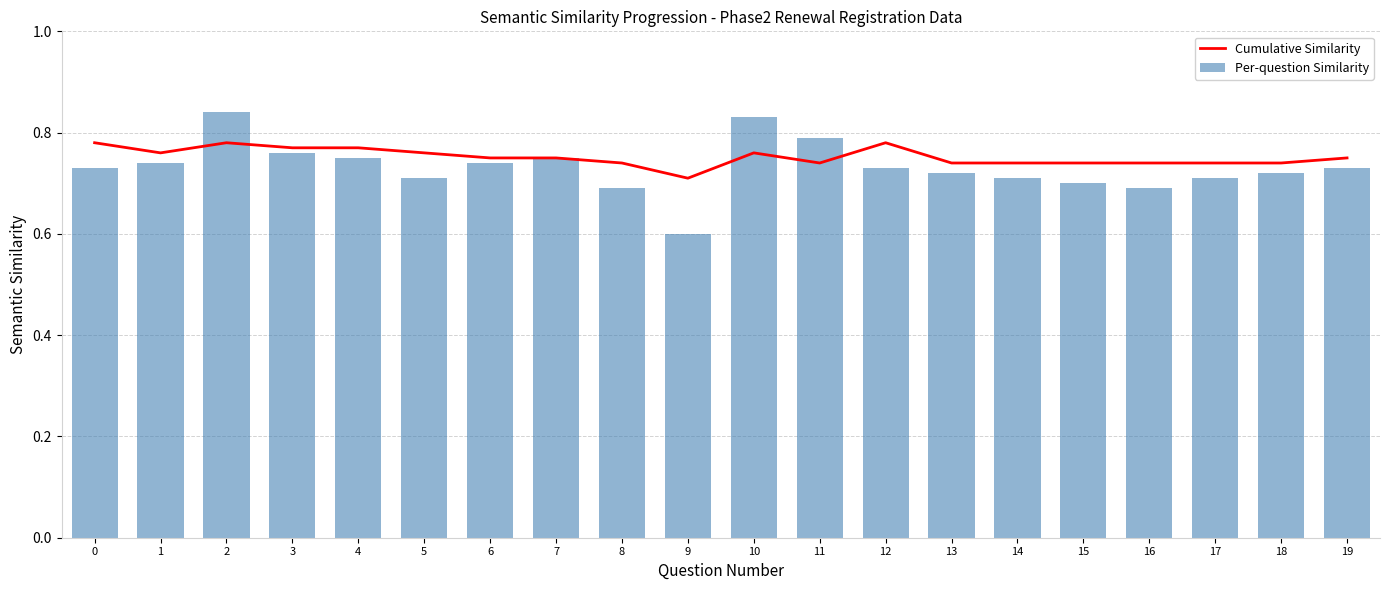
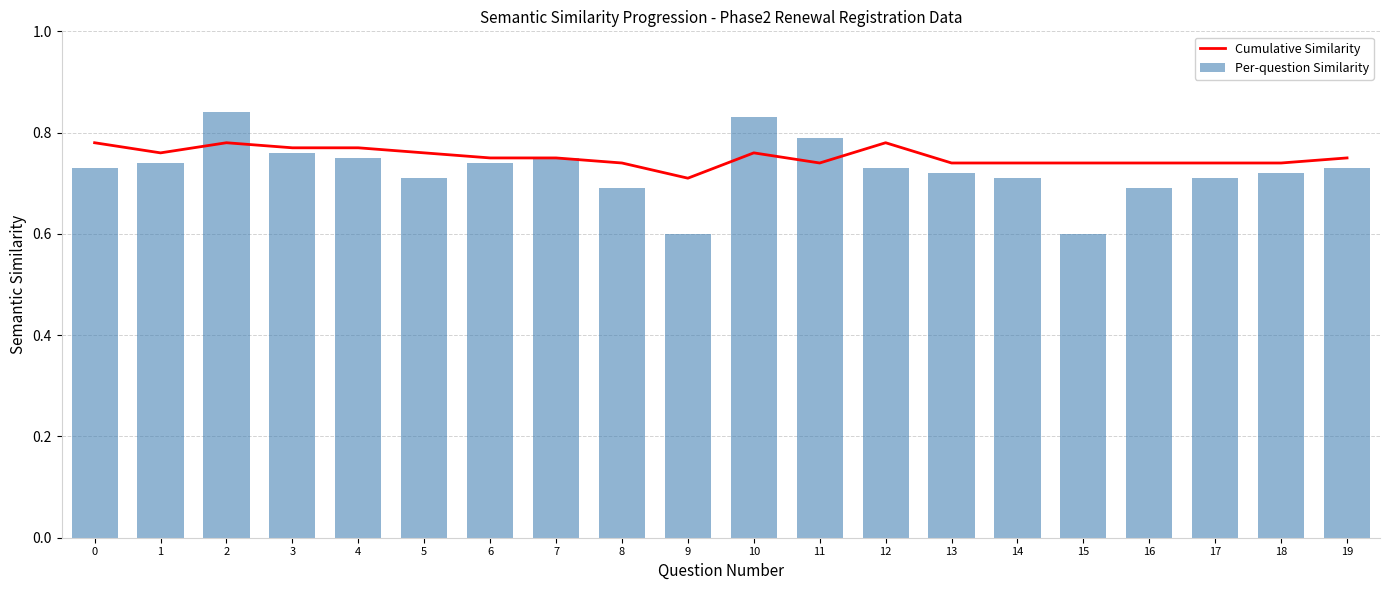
  {
    "Cumulative Similarity": {
      "0": 0.78,
      "1": 0.76,
      "2": 0.78,
      "3": 0.77,
      "4": 0.77,
      "5": 0.76,
      "6": 0.75,
      "7": 0.75,
      "8": 0.74,
      "9": 0.71,
      "10": 0.76,
      "11": 0.74,
      "12": 0.78,
      "13": 0.74,
      "14": 0.74,
      "15": 0.74,
      "16": 0.74,
      "17": 0.74,
      "18": 0.74,
      "19": 0.75
    },
    "Per-question Similarity": {
      "0": 0.73,
      "1": 0.74,
      "2": 0.84,
      "3": 0.76,
      "4": 0.75,
      "5": 0.71,
      "6": 0.74,
      "7": 0.75,
      "8": 0.69,
      "9": 0.6,
      "10": 0.83,
      "11": 0.79,
      "12": 0.73,
      "13": 0.72,
      "14": 0.71,
-     "15": 0.7,
+     "15": 0.6,
      "16": 0.69,
      "17": 0.71,
      "18": 0.72,
      "19": 0.73
    }
  }
